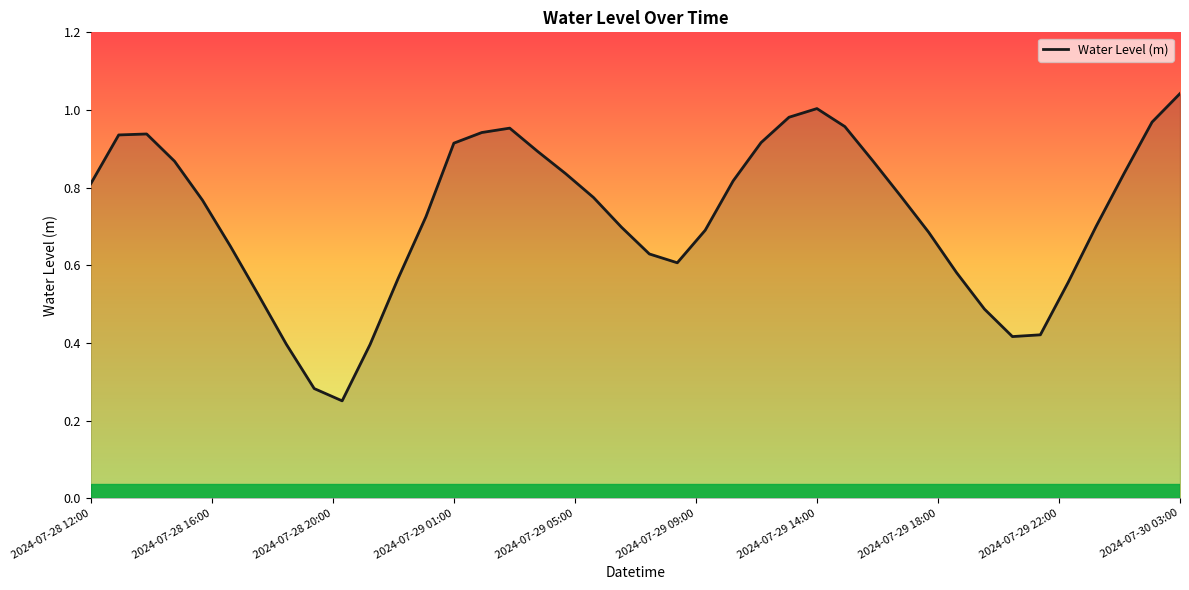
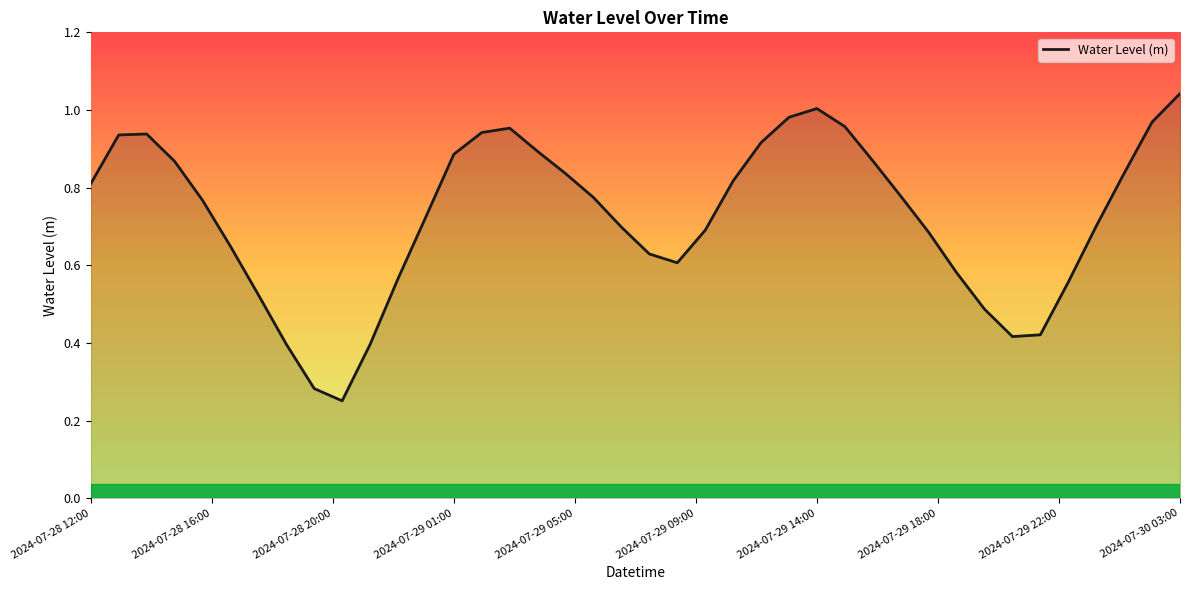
  {
    "2024-07-28 12:00": 0.81,
-   "2024-07-29 01:00": 0.91,
+   "2024-07-29 01:00": 0.89,
    "2024-07-29 14:00": 1.00,
    "2024-07-30 03:00": 1.04
  }
